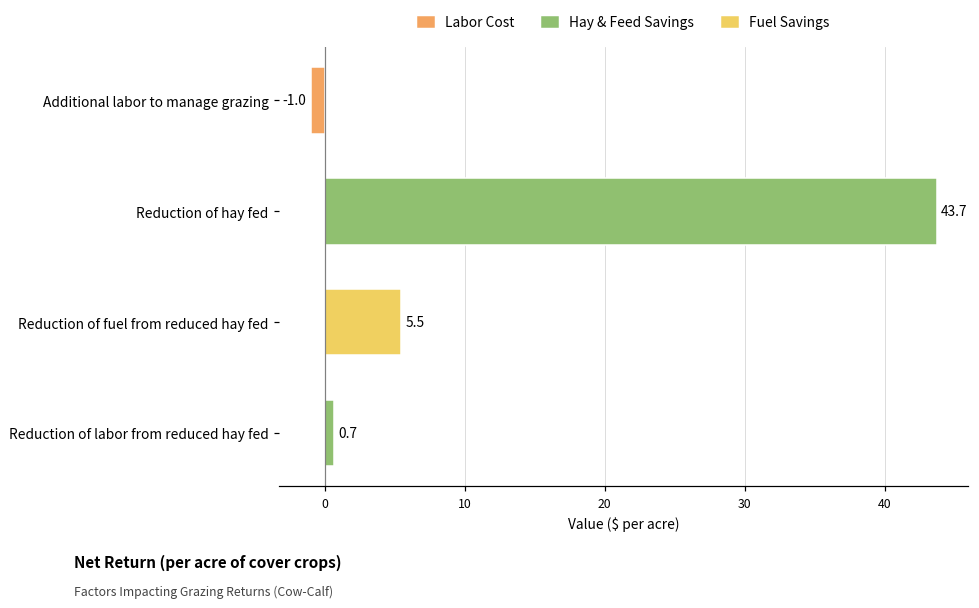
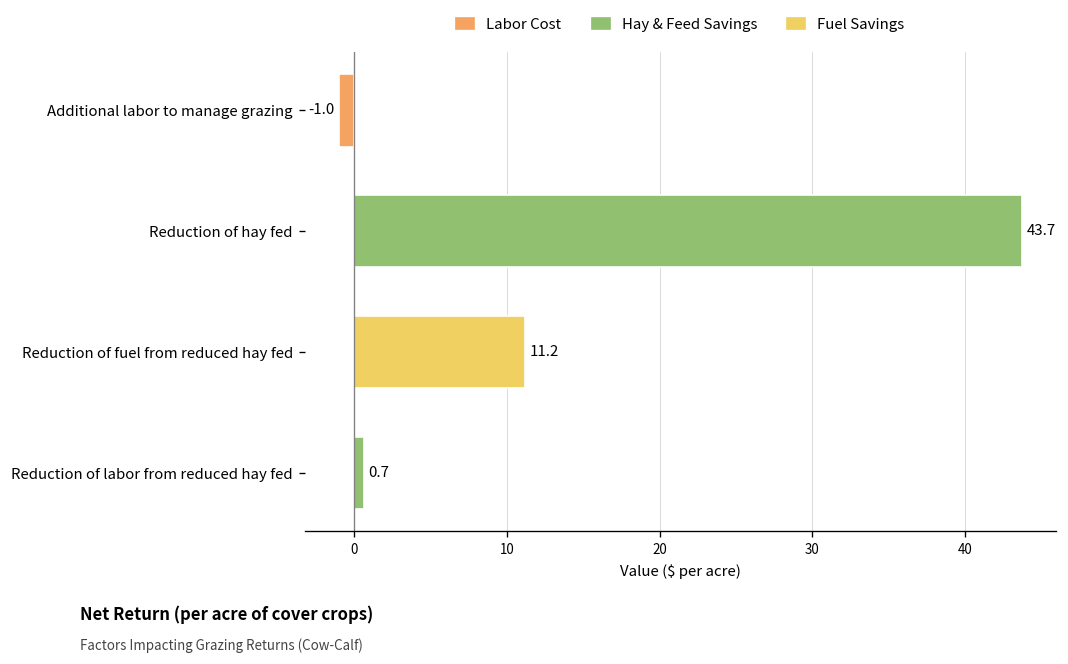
  {
    "Additional labor to manage grazing": -1.0,
    "Reduction of hay fed": 43.7,
-   "Reduction of fuel from reduced hay fed": 5.5,
+   "Reduction of fuel from reduced hay fed": 11.2,
    "Reduction of labor from reduced hay fed": 0.7
  }
